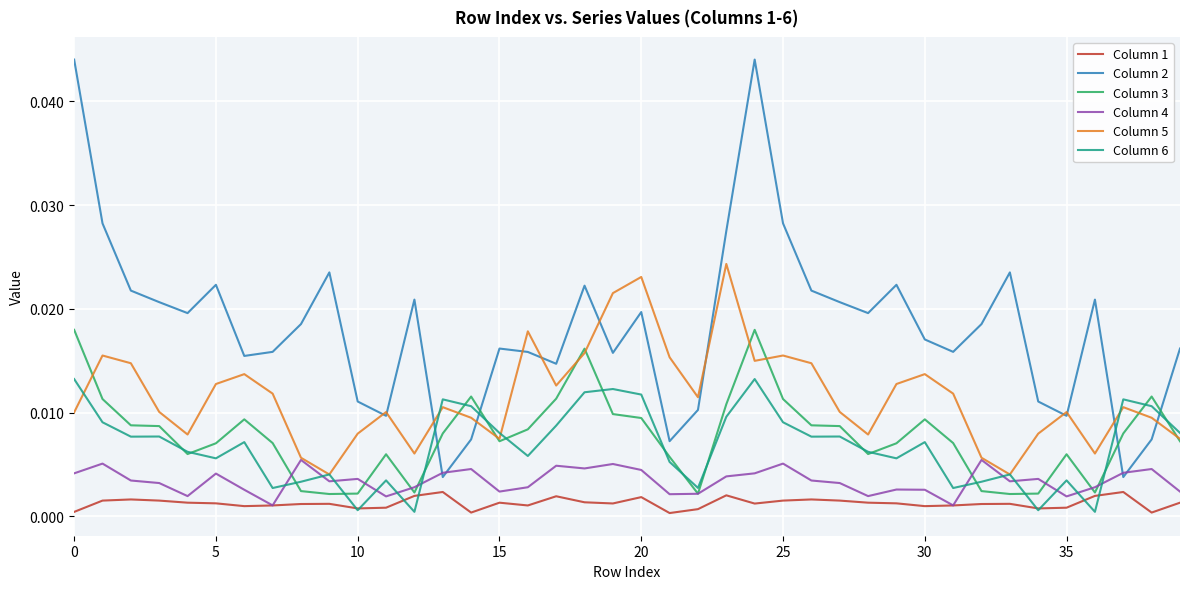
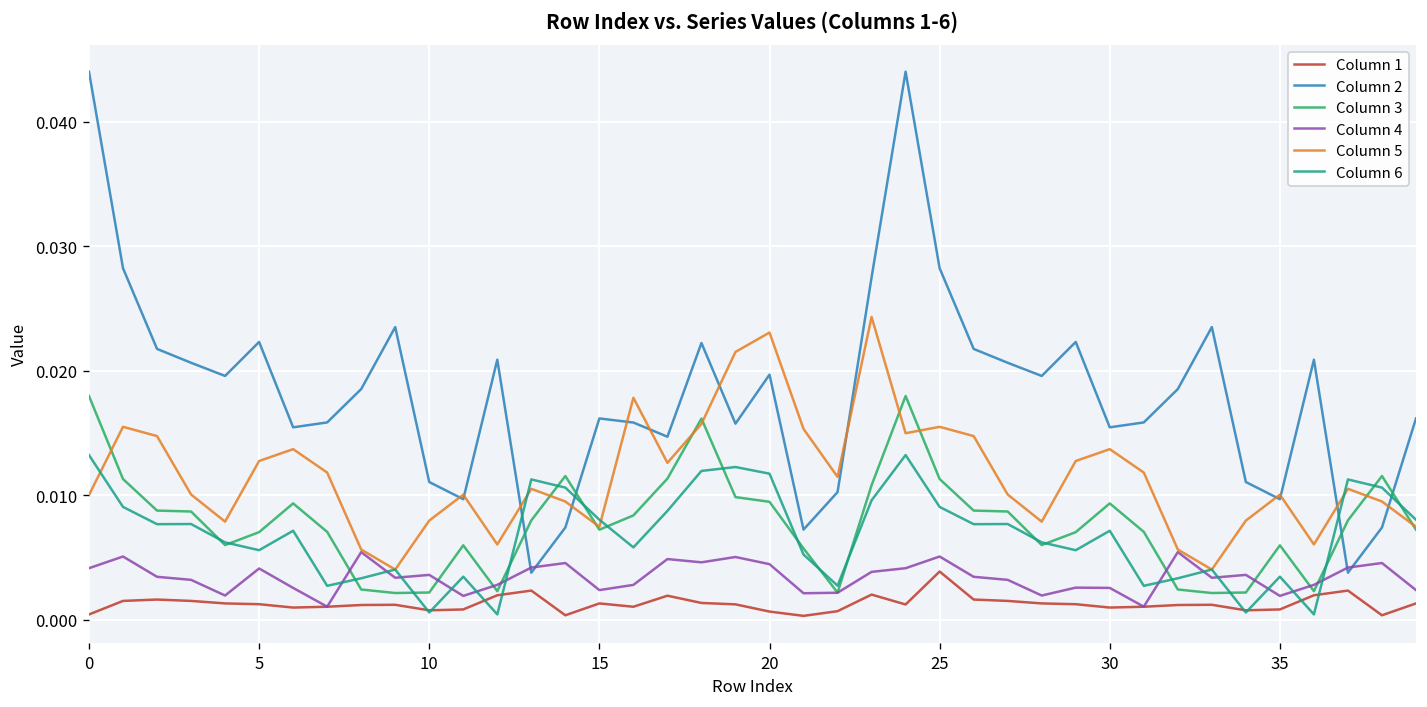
  {
    "Column 1": {
      "0": 0.0004,
      "5": 0.0012,
      "15": 0.0013,
-     "20": 0.0018,
-     "25": 0.0015,
+     "20": 0.0007,
+     "25": 0.0039,
      "30": 0.0010,
      "35": 0.0008
    },
    "Column 2": {
      "0": 0.0440,
      "5": 0.0223,
      "10": 0.0111,
      "15": 0.0162,
      "20": 0.0197,
      "25": 0.0282,
-     "30": 0.0170,
+     "30": 0.0155,
      "35": 0.0097
    },
    "Column 4": {
      "0": 0.0041,
      "5": 0.0041,
      "10": 0.0036,
      "15": 0.0024,
      "20": 0.0045,
      "25": 0.0051,
      "30": 0.0026,
      "35": 0.0019
    },
    "Column 5": {
      "0": 0.0100,
      "5": 0.0128,
      "10": 0.0080,
      "20": 0.0231,
      "25": 0.0155,
      "30": 0.0137,
      "35": 0.0100
    }
  }
